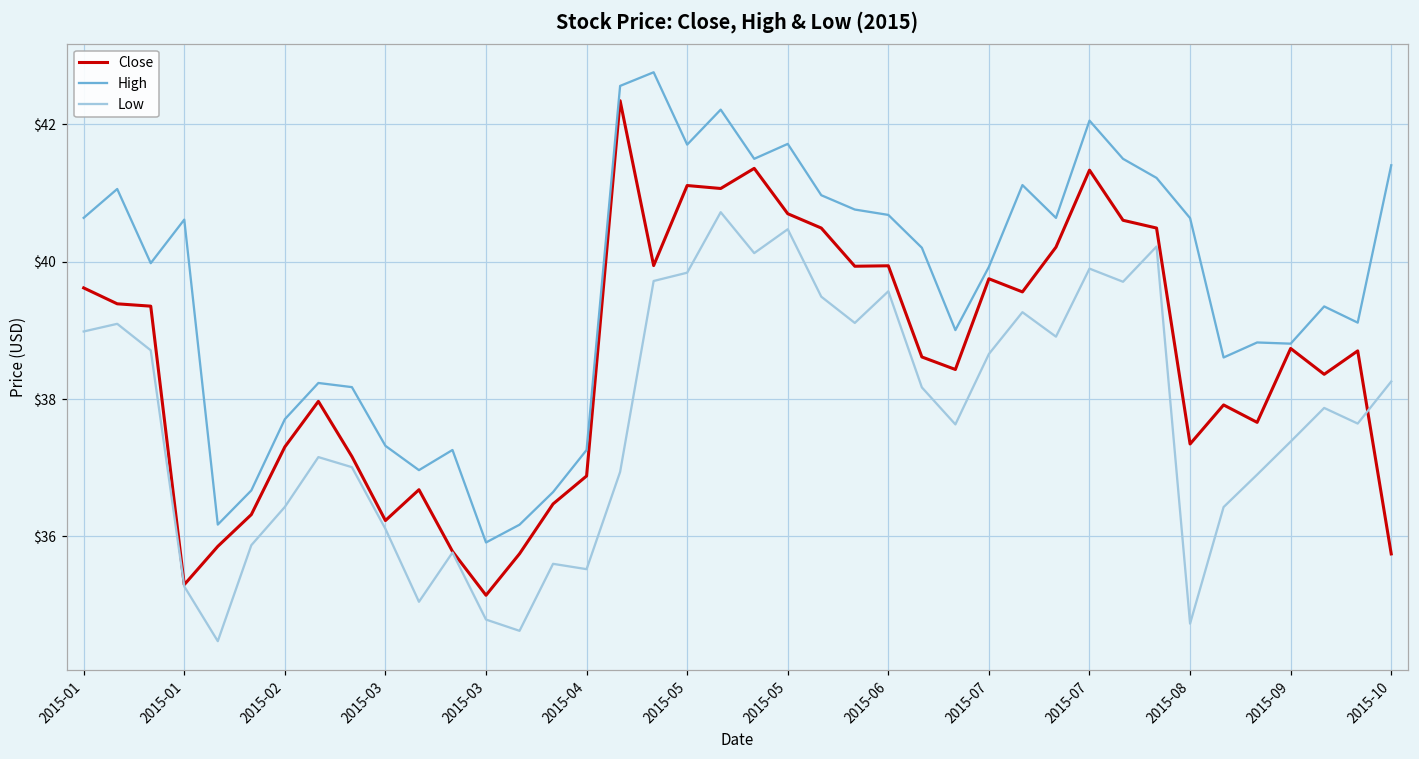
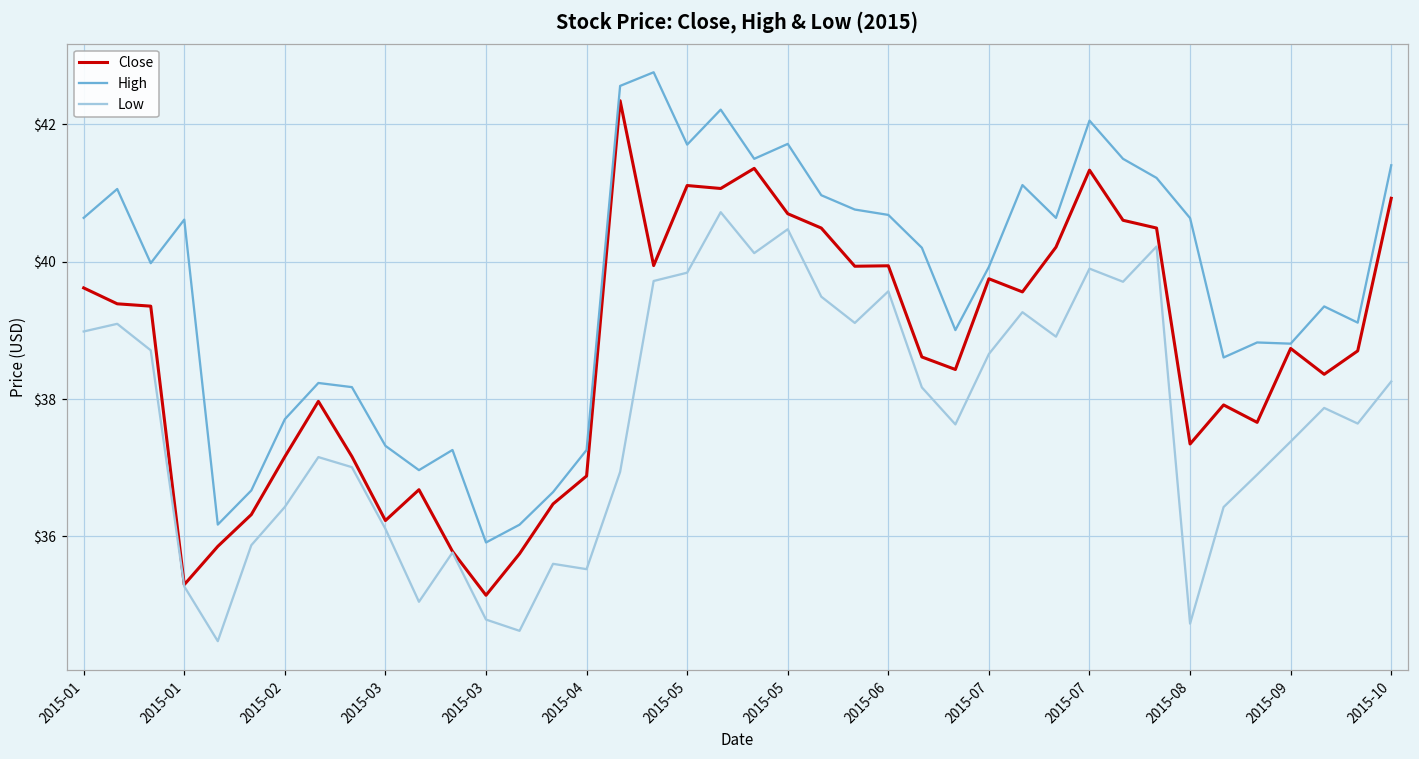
  {
    "Close": {
-     "2015-02": "$37.3",
+     "2015-02": "$37.2",
      "2015-04": "$36.9",
      "2015-06": "$39.9",
      "2015-08": "$37.3",
      "2015-09": "$38.7",
-     "2015-10": "$35.7"
+     "2015-10": "$40.9"
    }
  }
